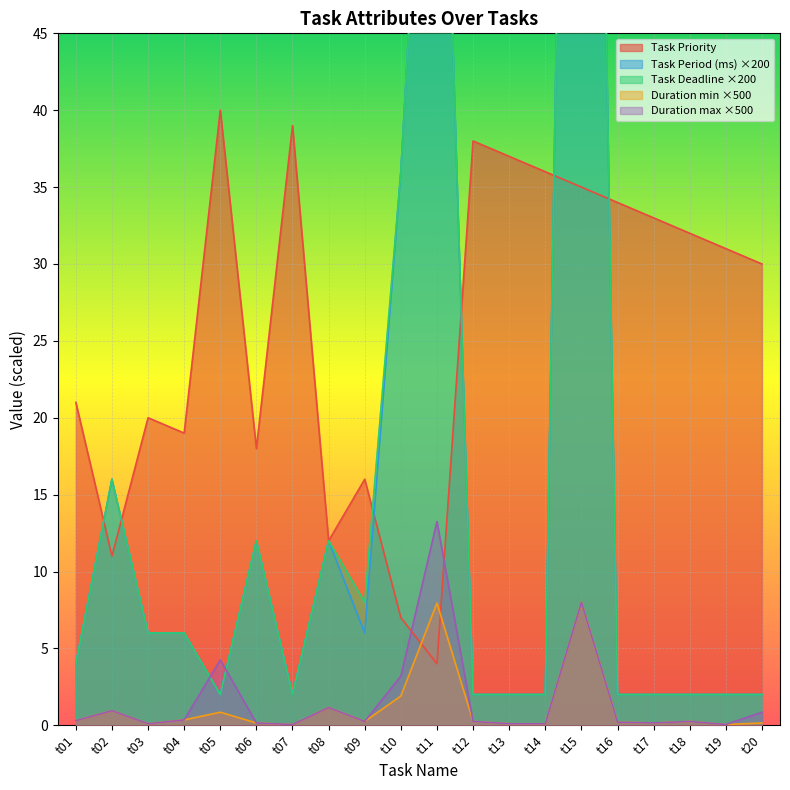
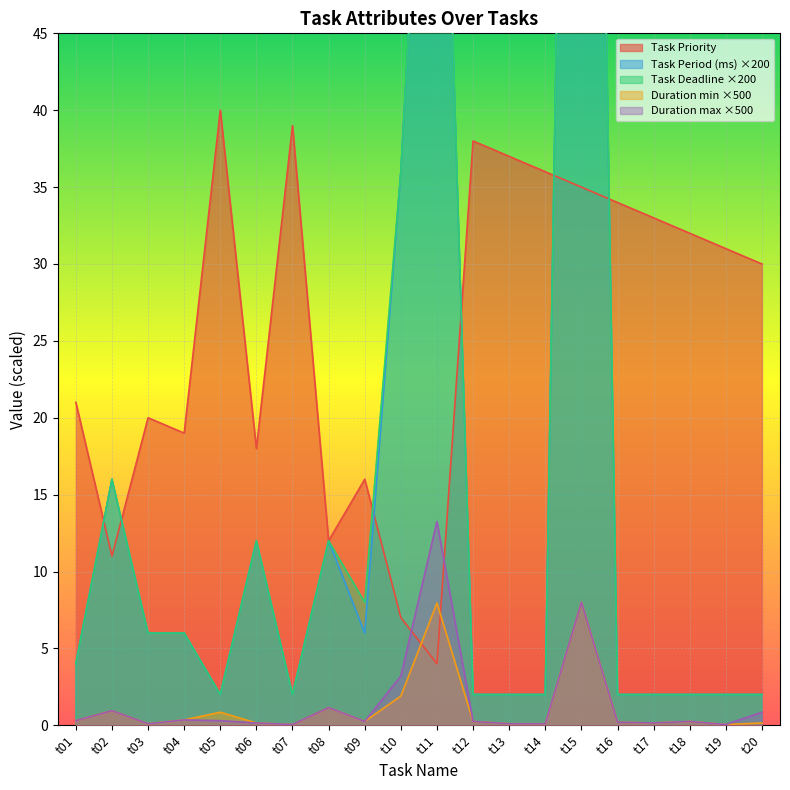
  {
    "Task Priority": {
      "t01": 21.0,
      "t02": 11.0,
      "t03": 20.0,
      "t04": 19.0,
      "t05": 40.0,
      "t06": 18.0,
      "t07": 39.0,
      "t09": 16.0,
      "t10": 7.0,
      "t11": 4.0,
      "t12": 38.0,
      "t13": 37.0,
      "t14": 36.0,
      "t15": 35.0,
      "t16": 34.0,
      "t17": 33.0,
      "t18": 32.0,
      "t19": 31.0,
      "t20": 30.0
    },
    "Task Period (ms) ×200": {
      "t09": 6.0
    },
    "Task Deadline ×200": {
      "t09": 8.0
    },
    "Duration min ×500": {
      "t05": 0.9,
      "t10": 1.9,
      "t11": 8.0,
      "t20": 0.2
    },
    "Duration max ×500": {
-     "t05": 4.3,
+     "t05": 0.3,
      "t10": 3.2,
      "t11": 13.3,
      "t20": 0.9
    }
  }
